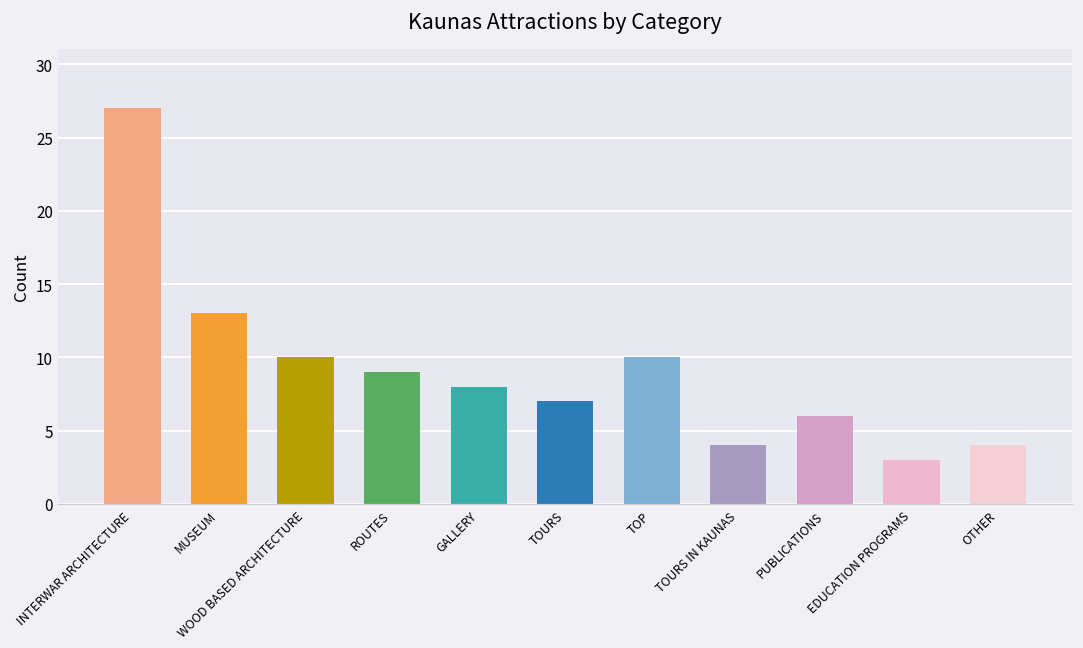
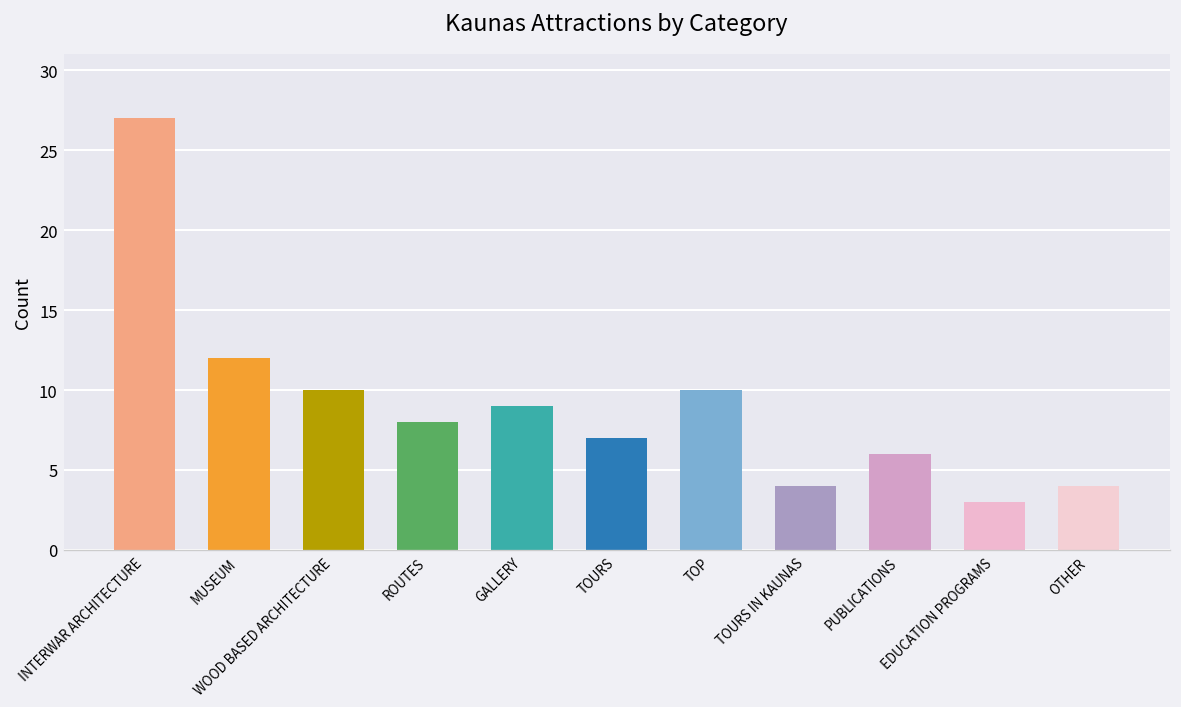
  {
    "INTERWAR ARCHITECTURE": 27,
-   "MUSEUM": 13,
+   "MUSEUM": 12,
    "WOOD BASED ARCHITECTURE": 10,
-   "ROUTES": 9,
-   "GALLERY": 8,
+   "ROUTES": 8,
+   "GALLERY": 9,
    "TOURS": 7,
    "TOP": 10,
    "TOURS IN KAUNAS": 4,
    "PUBLICATIONS": 6,
    "EDUCATION PROGRAMS": 3,
    "OTHER": 4
  }
